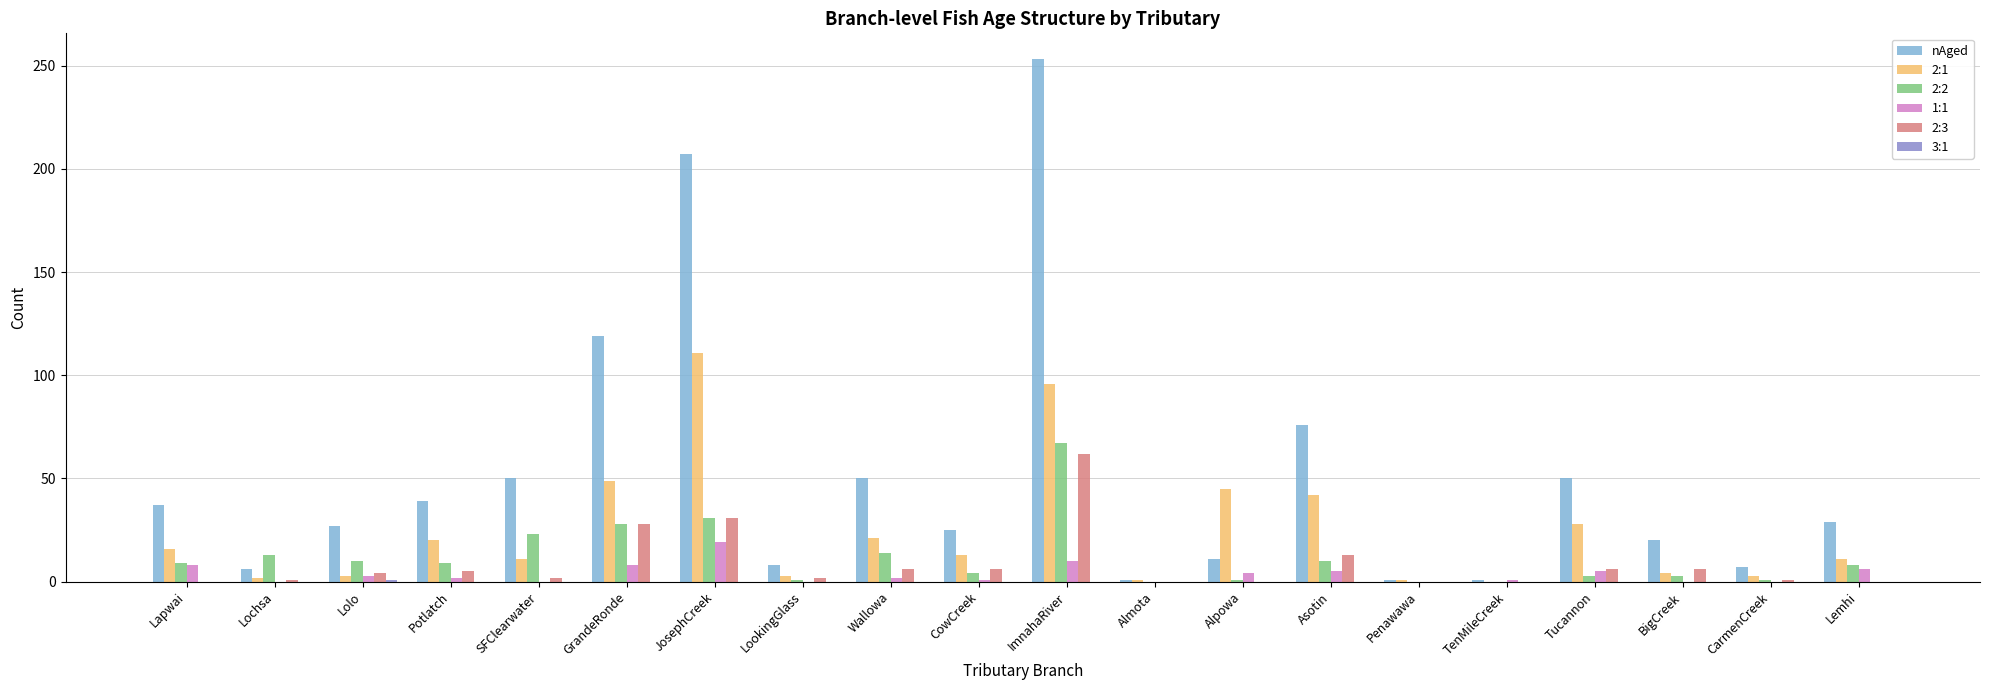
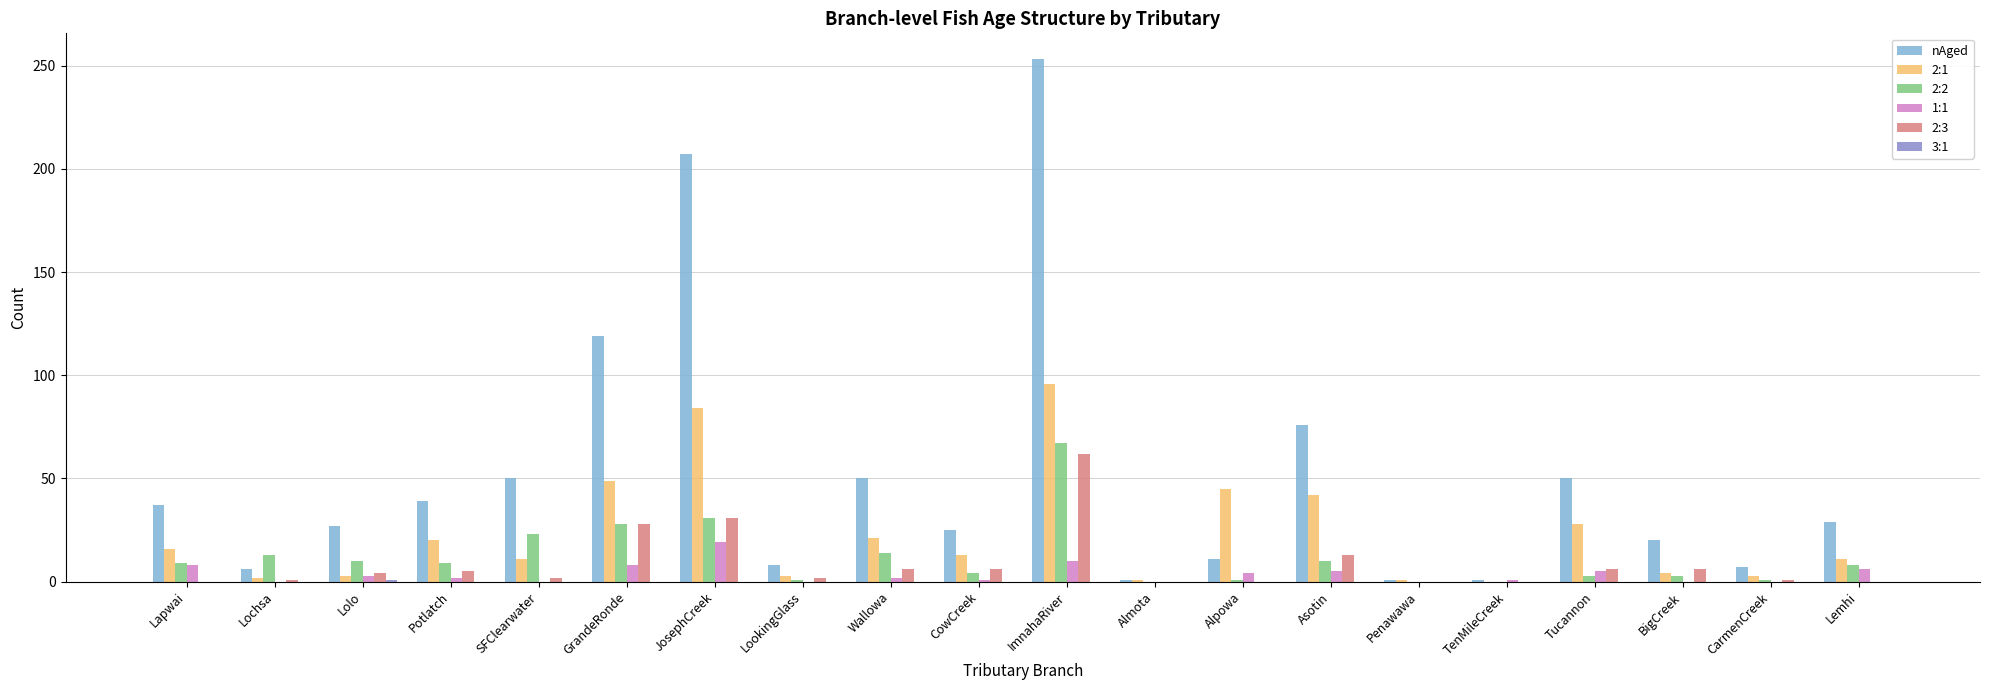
  {
    "2:1": {
      "Lapwai": 16,
      "Lochsa": 2,
      "Lolo": 3,
      "Potlatch": 20,
      "SFClearwater": 11,
      "GrandeRonde": 49,
-     "JosephCreek": 111,
+     "JosephCreek": 84,
      "LookingGlass": 3,
      "Wallowa": 21,
      "CowCreek": 13,
      "ImnahaRiver": 96,
      "Alpowa": 45,
      "Asotin": 42,
      "TenMileCreek": 0,
      "Tucannon": 28,
      "BigCreek": 4,
      "CarmenCreek": 3,
      "Lemhi": 11
    },
    "2:2": {
      "Lapwai": 9,
      "Lochsa": 13,
      "Lolo": 10,
      "Potlatch": 9,
      "SFClearwater": 23,
      "GrandeRonde": 28,
      "JosephCreek": 31,
      "Wallowa": 14,
      "CowCreek": 4,
      "ImnahaRiver": 67,
      "Almota": 0,
      "Asotin": 10,
      "Penawawa": 0,
      "TenMileCreek": 0,
      "Tucannon": 3,
      "BigCreek": 3,
      "Lemhi": 8
    },
    "1:1": {
      "Lapwai": 8,
      "Lochsa": 0,
      "Lolo": 3,
      "Potlatch": 2,
      "SFClearwater": 0,
      "GrandeRonde": 8,
      "JosephCreek": 19,
      "LookingGlass": 0,
      "Wallowa": 2,
      "ImnahaRiver": 10,
      "Almota": 0,
      "Alpowa": 4,
      "Asotin": 5,
      "Penawawa": 0,
      "Tucannon": 5,
      "BigCreek": 0,
      "CarmenCreek": 0,
      "Lemhi": 6
    },
    "2:3": {
      "Lapwai": 0,
      "Lolo": 4,
      "Potlatch": 5,
      "SFClearwater": 2,
      "GrandeRonde": 28,
      "JosephCreek": 31,
      "LookingGlass": 2,
      "Wallowa": 6,
      "CowCreek": 6,
      "ImnahaRiver": 62,
      "Almota": 0,
      "Alpowa": 0,
      "Asotin": 13,
      "Penawawa": 0,
      "TenMileCreek": 0,
      "Tucannon": 6,
      "BigCreek": 6,
      "Lemhi": 0
    }
  }
